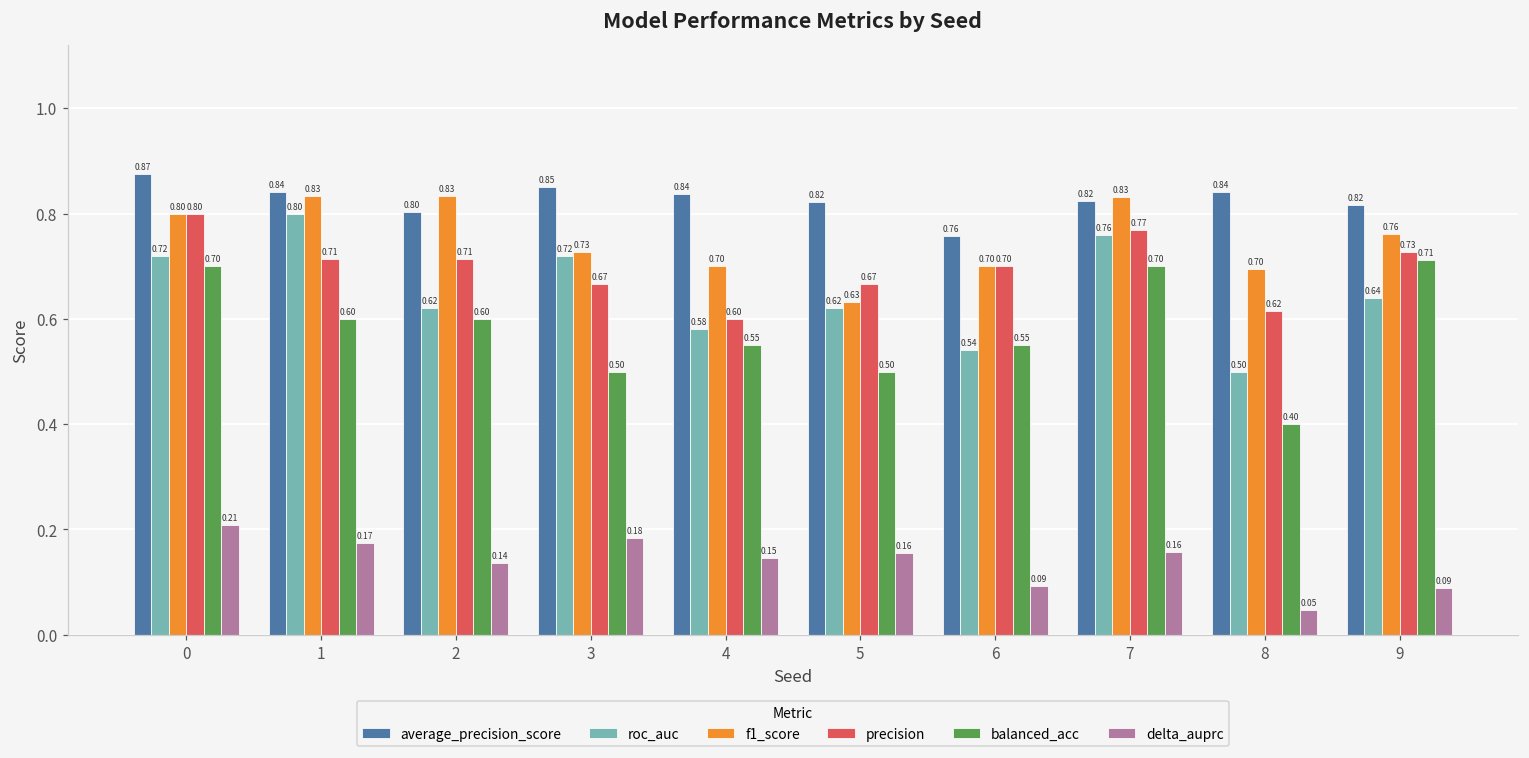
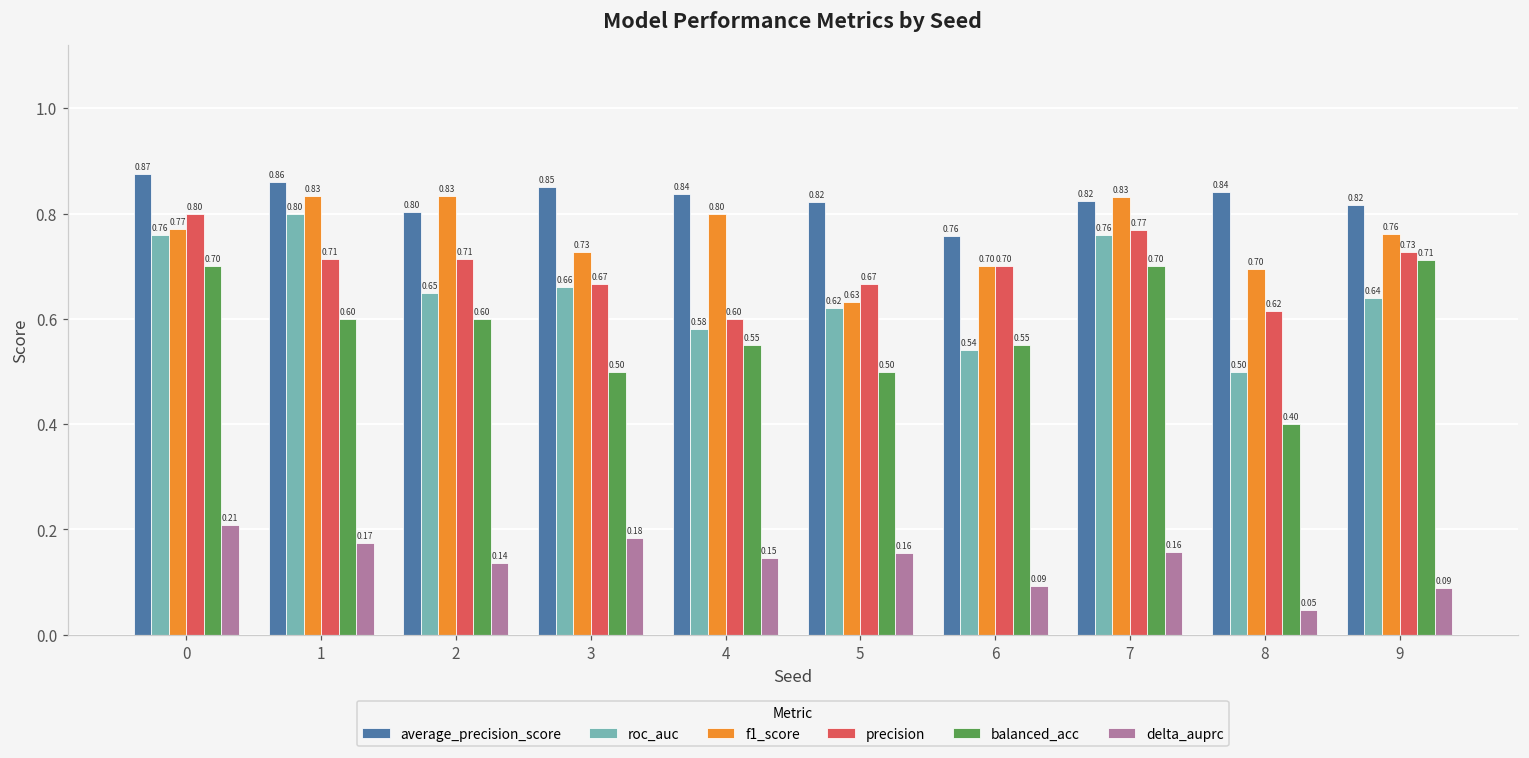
  {
    "average_precision_score": {
      "0": 0.87,
-     "1": 0.84,
+     "1": 0.86,
      "2": 0.80,
      "3": 0.85,
      "4": 0.84,
      "5": 0.82,
      "6": 0.76,
      "7": 0.82,
      "8": 0.84,
      "9": 0.82
    },
    "roc_auc": {
-     "0": 0.72,
+     "0": 0.76,
      "1": 0.80,
-     "2": 0.62,
-     "3": 0.72,
+     "2": 0.65,
+     "3": 0.66,
      "4": 0.58,
      "5": 0.62,
      "6": 0.54,
      "7": 0.76,
      "8": 0.50,
      "9": 0.64
    },
    "f1_score": {
-     "0": 0.80,
+     "0": 0.77,
      "1": 0.83,
      "2": 0.83,
      "3": 0.73,
-     "4": 0.70,
+     "4": 0.80,
      "5": 0.63,
      "6": 0.70,
      "7": 0.83,
      "8": 0.70,
      "9": 0.76
    },
    "precision": {
      "0": 0.80,
      "1": 0.71,
      "2": 0.71,
      "3": 0.67,
      "4": 0.60,
      "5": 0.67,
      "6": 0.70,
      "7": 0.77,
      "8": 0.62,
      "9": 0.73
    },
    "balanced_acc": {
      "0": 0.70,
      "1": 0.60,
      "2": 0.60,
      "3": 0.50,
      "4": 0.55,
      "5": 0.50,
      "6": 0.55,
      "7": 0.70,
      "8": 0.40,
      "9": 0.71
    },
    "delta_auprc": {
      "0": 0.21,
      "1": 0.17,
      "2": 0.14,
      "3": 0.18,
      "4": 0.15,
      "5": 0.16,
      "6": 0.09,
      "7": 0.16,
      "8": 0.05,
      "9": 0.09
    }
  }
